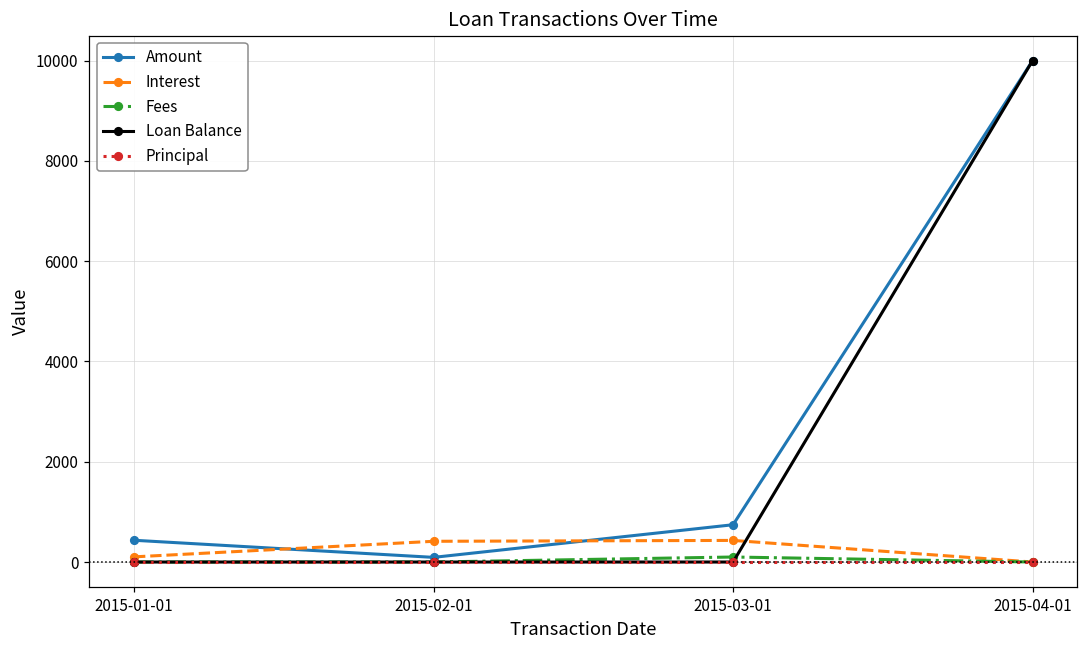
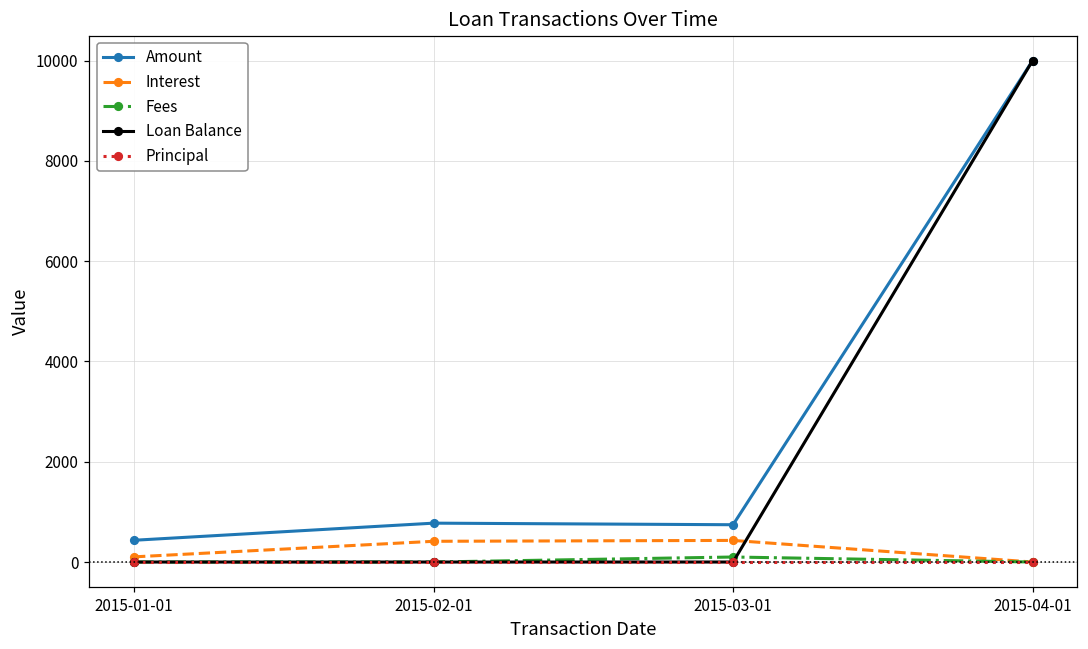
  {
    "Amount": {
      "2015-01-01": 400,
-     "2015-02-01": 100,
+     "2015-02-01": 800,
      "2015-03-01": 700
    },
    "Interest": {
      "2015-01-01": 100,
      "2015-02-01": 400,
      "2015-03-01": 400
    },
    "Fees": {
      "2015-03-01": 100
    }
  }
